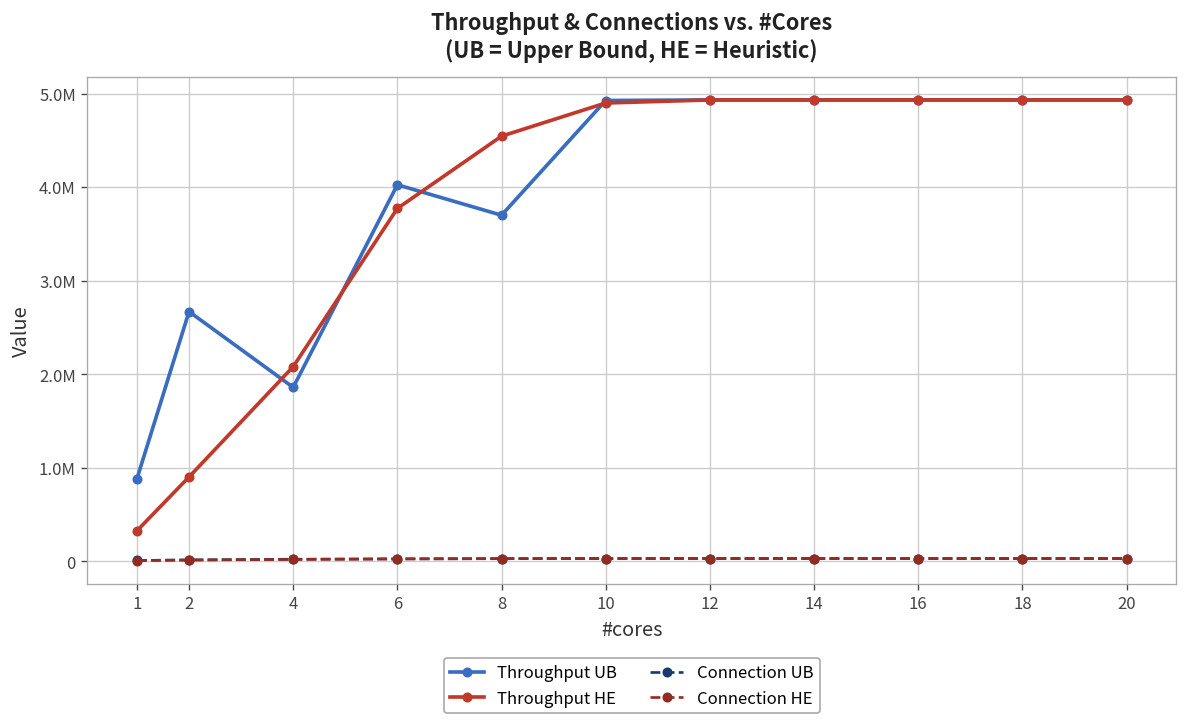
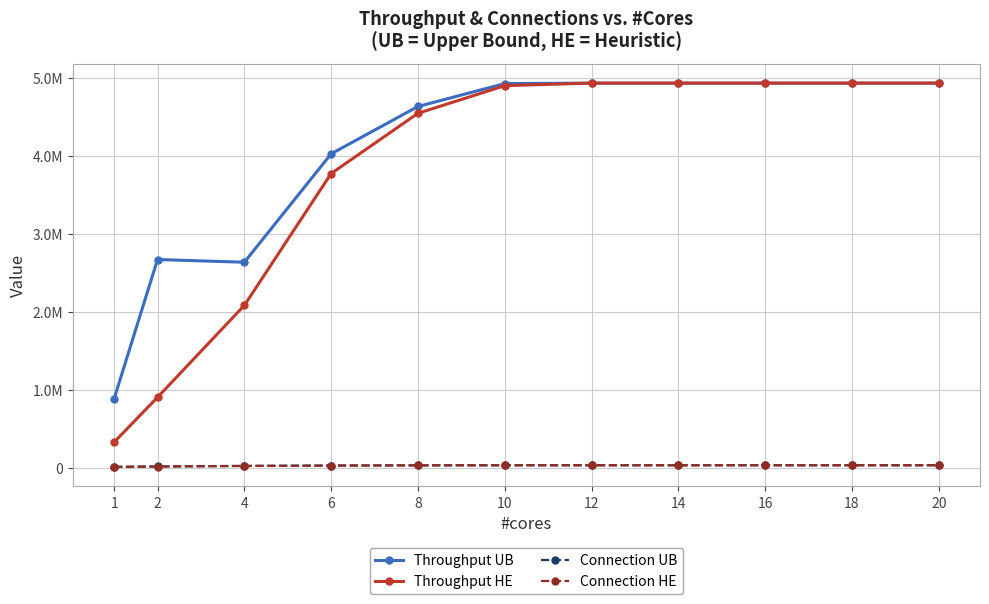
  {
    "Throughput UB": {
      "1": 900000,
      "2": 2700000,
-     "4": 1900000,
+     "4": 2600000,
      "6": 4000000,
-     "8": 3700000
+     "8": 4600000
    }
  }
